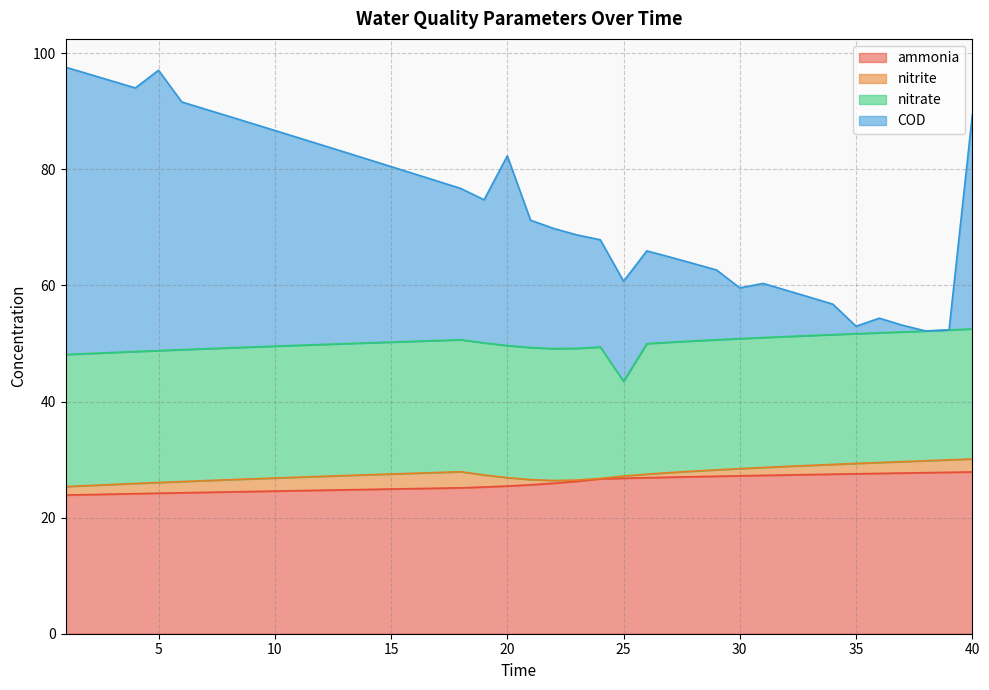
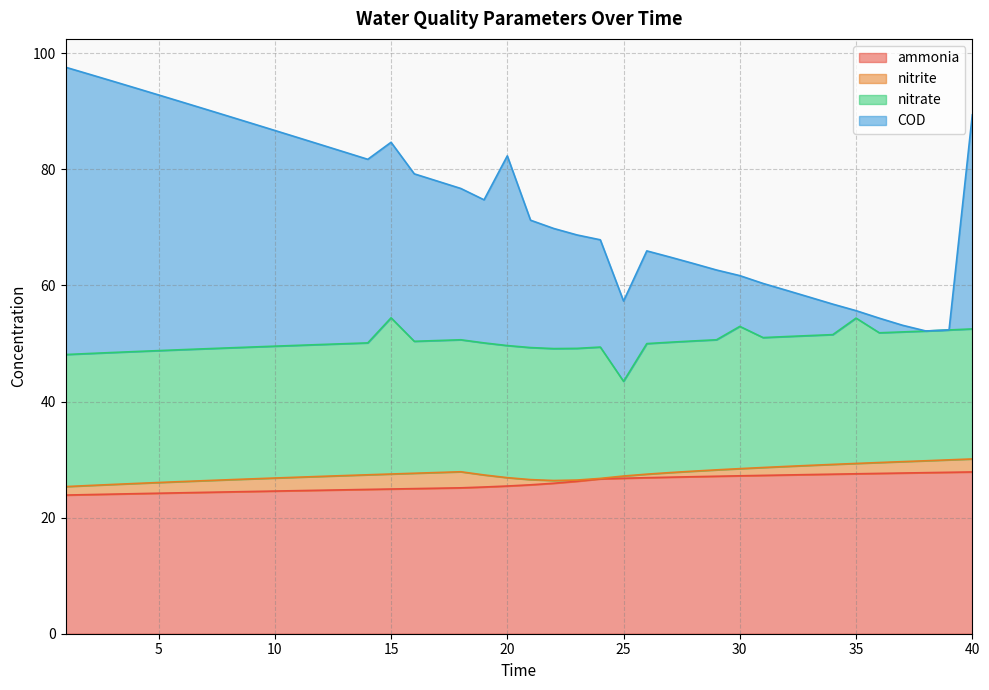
  {
    "nitrate": {
      "5": 23,
      "10": 23,
-     "15": 23,
+     "15": 27,
      "20": 23,
      "25": 16,
-     "30": 22,
-     "35": 22,
+     "30": 25,
+     "35": 25,
      "40": 22
    },
    "COD": {
-     "5": 48,
+     "5": 44,
      "10": 37,
      "15": 30,
      "20": 33,
-     "25": 17,
+     "25": 14,
      "30": 9,
      "35": 1,
      "40": 37
    }
  }
